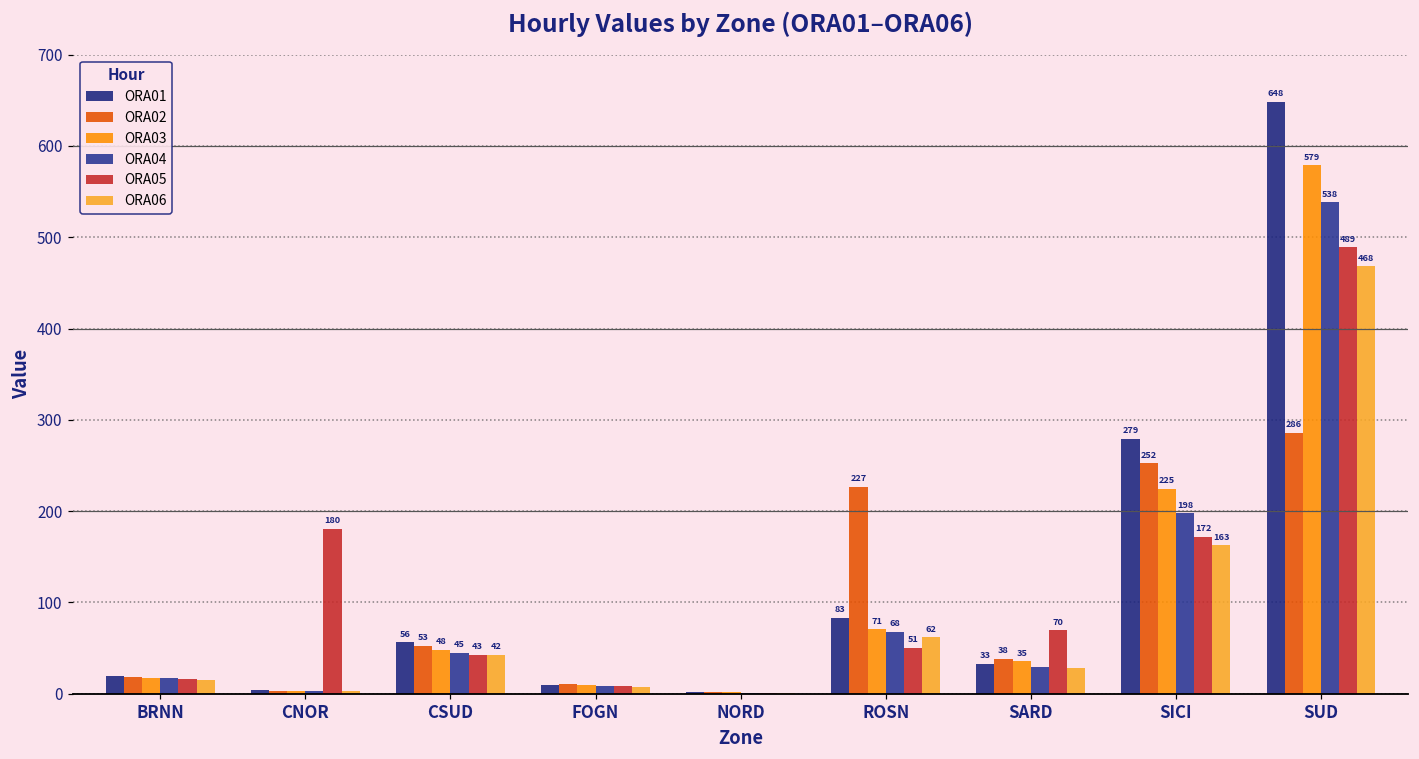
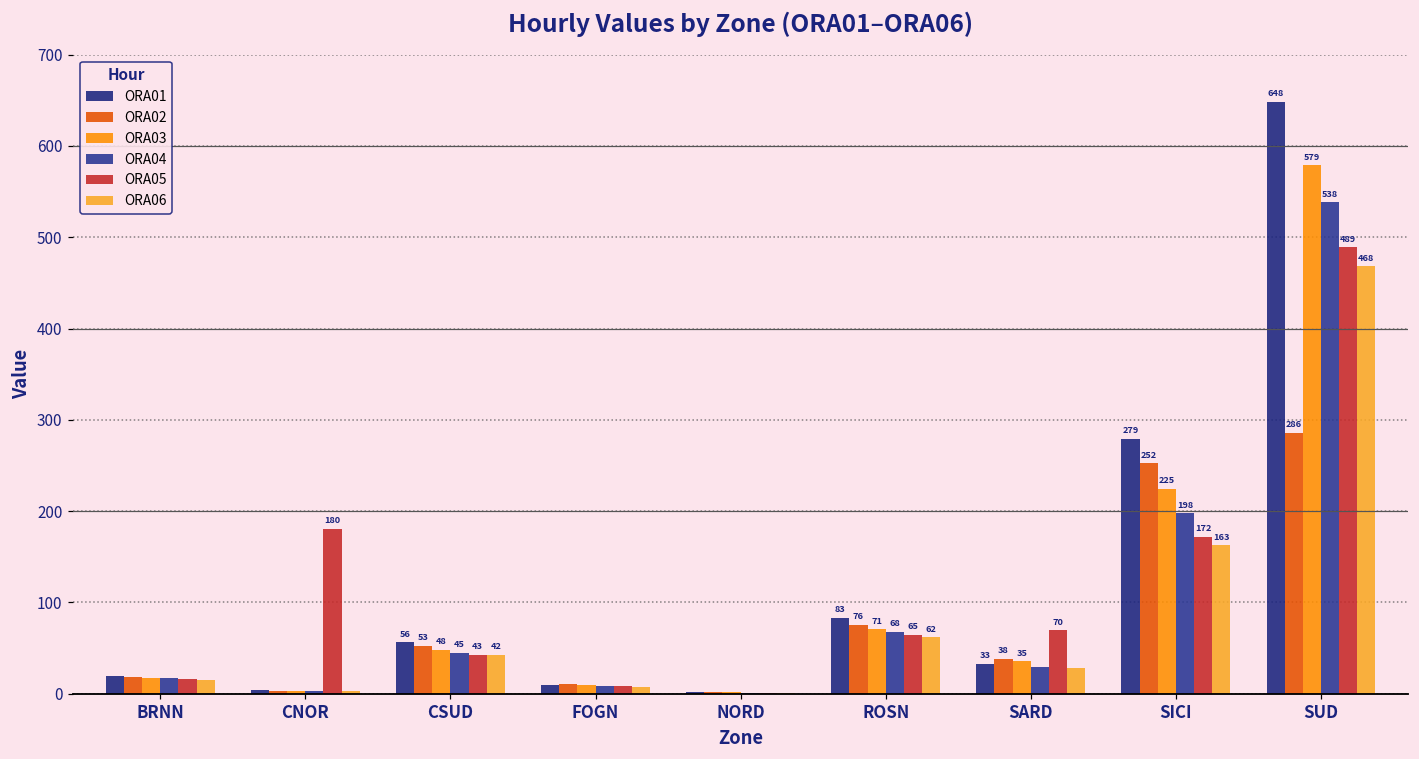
  {
    "ORA02": {
      "CSUD": 53,
-     "ROSN": 227,
+     "ROSN": 76,
      "SARD": 38,
      "SICI": 252,
      "SUD": 286
    },
    "ORA05": {
      "CNOR": 180,
      "CSUD": 43,
-     "ROSN": 51,
+     "ROSN": 65,
      "SARD": 70,
      "SICI": 172,
      "SUD": 489
    }
  }
